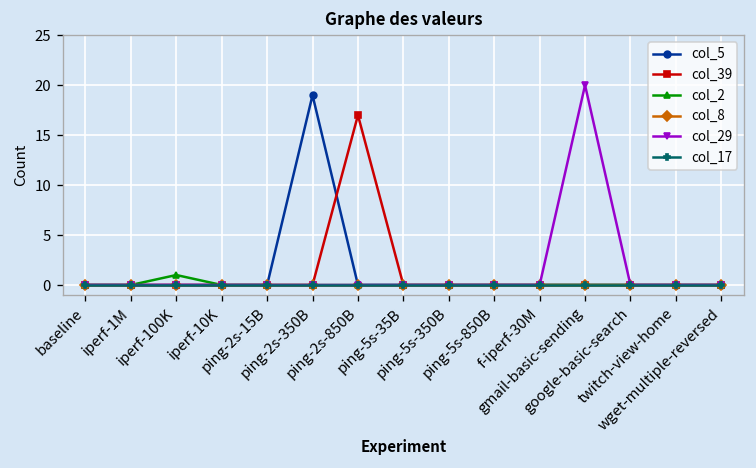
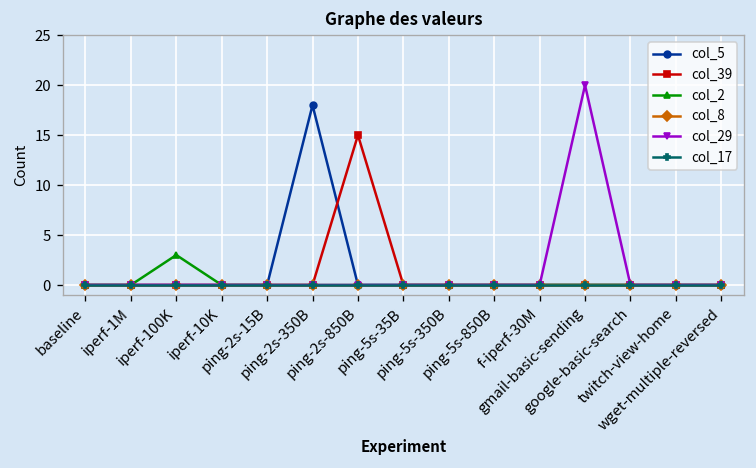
  {
    "col_5": {
-     "ping-2s-350B": 19
+     "ping-2s-350B": 18
    },
    "col_39": {
-     "ping-2s-850B": 17
+     "ping-2s-850B": 15
    },
    "col_2": {
-     "iperf-100K": 1
+     "iperf-100K": 3
    },
    "col_29": {
      "gmail-basic-sending": 20
    }
  }
